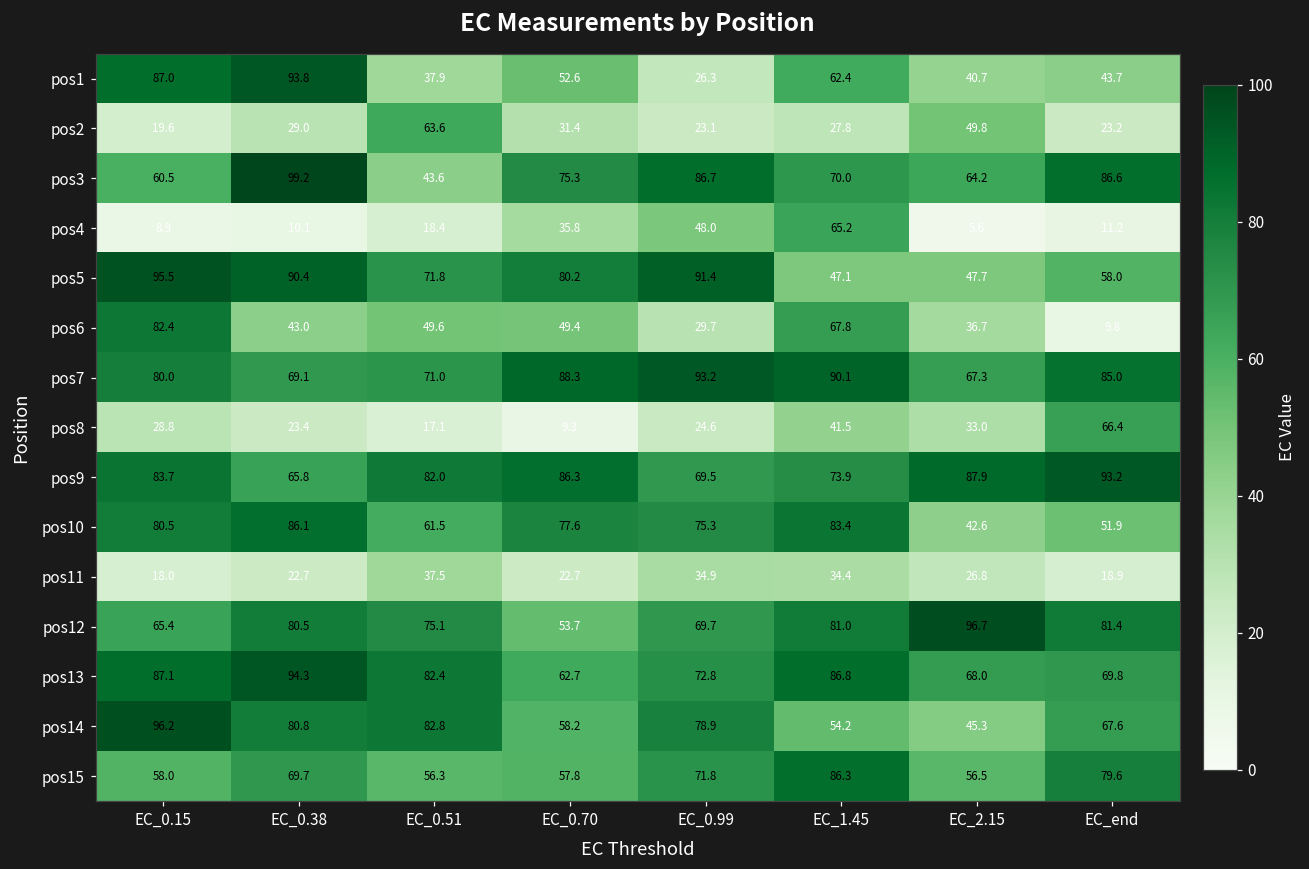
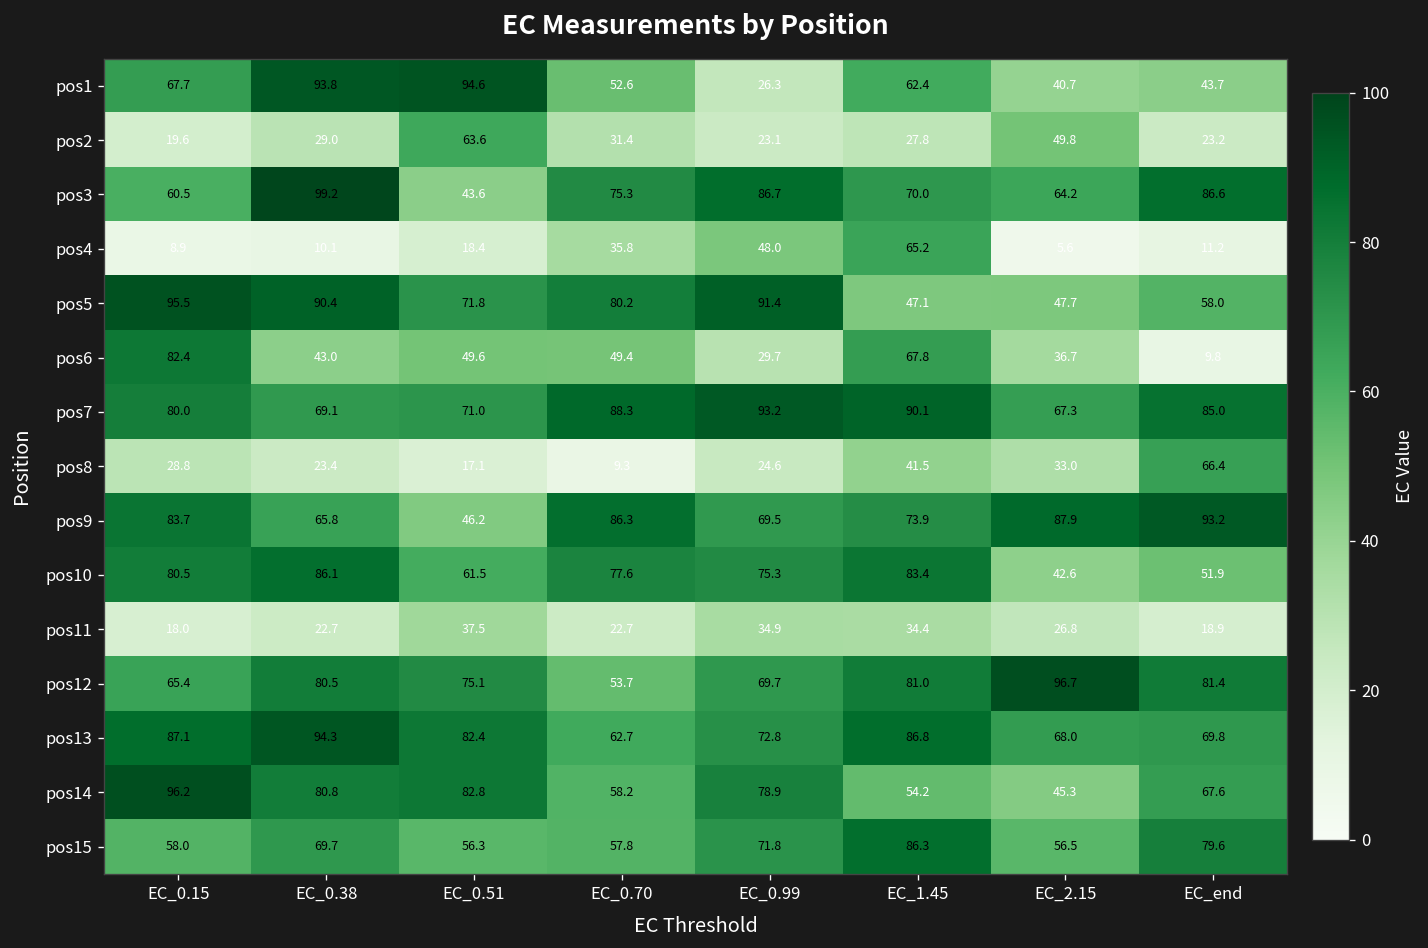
  {
    "pos1": {
-     "EC_0.15": 87.0,
+     "EC_0.15": 67.7,
      "EC_0.38": 93.8,
-     "EC_0.51": 37.9,
+     "EC_0.51": 94.6,
      "EC_0.70": 52.6,
      "EC_0.99": 26.3,
      "EC_1.45": 62.4,
      "EC_2.15": 40.7,
      "EC_end": 43.7
    },
    "pos2": {
      "EC_0.15": 19.6,
      "EC_0.38": 29.0,
      "EC_0.51": 63.6,
      "EC_0.70": 31.4,
      "EC_0.99": 23.1,
      "EC_1.45": 27.8,
      "EC_2.15": 49.8,
      "EC_end": 23.2
    },
    "pos3": {
      "EC_0.15": 60.5,
      "EC_0.38": 99.2,
      "EC_0.51": 43.6,
      "EC_0.70": 75.3,
      "EC_0.99": 86.7,
      "EC_1.45": 70.0,
      "EC_2.15": 64.2,
      "EC_end": 86.6
    },
    "pos4": {
      "EC_0.70": 35.8,
      "EC_0.99": 48.0,
      "EC_1.45": 65.2
    },
    "pos5": {
      "EC_0.15": 95.5,
      "EC_0.38": 90.4,
      "EC_0.51": 71.8,
      "EC_0.70": 80.2,
      "EC_0.99": 91.4,
      "EC_1.45": 47.1,
      "EC_2.15": 47.7,
      "EC_end": 58.0
    },
    "pos6": {
      "EC_0.15": 82.4,
      "EC_0.38": 43.0,
      "EC_0.51": 49.6,
      "EC_0.70": 49.4,
      "EC_0.99": 29.7,
      "EC_1.45": 67.8,
      "EC_2.15": 36.7
    },
    "pos7": {
      "EC_0.15": 80.0,
      "EC_0.38": 69.1,
      "EC_0.51": 71.0,
      "EC_0.70": 88.3,
      "EC_0.99": 93.2,
      "EC_1.45": 90.1,
      "EC_2.15": 67.3,
      "EC_end": 85.0
    },
    "pos8": {
      "EC_0.15": 28.8,
      "EC_0.38": 23.4,
      "EC_0.99": 24.6,
      "EC_1.45": 41.5,
      "EC_2.15": 33.0,
      "EC_end": 66.4
    },
    "pos9": {
      "EC_0.15": 83.7,
      "EC_0.38": 65.8,
-     "EC_0.51": 82.0,
+     "EC_0.51": 46.2,
      "EC_0.70": 86.3,
      "EC_0.99": 69.5,
      "EC_1.45": 73.9,
      "EC_2.15": 87.9,
      "EC_end": 93.2
    },
    "pos10": {
      "EC_0.15": 80.5,
      "EC_0.38": 86.1,
      "EC_0.51": 61.5,
      "EC_0.70": 77.6,
      "EC_0.99": 75.3,
      "EC_1.45": 83.4,
      "EC_2.15": 42.6,
      "EC_end": 51.9
    },
    "pos11": {
      "EC_0.38": 22.7,
      "EC_0.51": 37.5,
      "EC_0.70": 22.7,
      "EC_0.99": 34.9,
      "EC_1.45": 34.4,
      "EC_2.15": 26.8,
      "EC_end": 18.9
    },
    "pos12": {
      "EC_0.15": 65.4,
      "EC_0.38": 80.5,
      "EC_0.51": 75.1,
      "EC_0.70": 53.7,
      "EC_0.99": 69.7,
      "EC_1.45": 81.0,
      "EC_2.15": 96.7,
      "EC_end": 81.4
    },
    "pos13": {
      "EC_0.15": 87.1,
      "EC_0.38": 94.3,
      "EC_0.51": 82.4,
      "EC_0.70": 62.7,
      "EC_0.99": 72.8,
      "EC_1.45": 86.8,
      "EC_2.15": 68.0,
      "EC_end": 69.8
    },
    "pos14": {
      "EC_0.15": 96.2,
      "EC_0.38": 80.8,
      "EC_0.51": 82.8,
      "EC_0.70": 58.2,
      "EC_0.99": 78.9,
      "EC_1.45": 54.2,
      "EC_2.15": 45.3,
      "EC_end": 67.6
    },
    "pos15": {
      "EC_0.15": 58.0,
      "EC_0.38": 69.7,
      "EC_0.51": 56.3,
      "EC_0.70": 57.8,
      "EC_0.99": 71.8,
      "EC_1.45": 86.3,
      "EC_2.15": 56.5,
      "EC_end": 79.6
    }
  }
